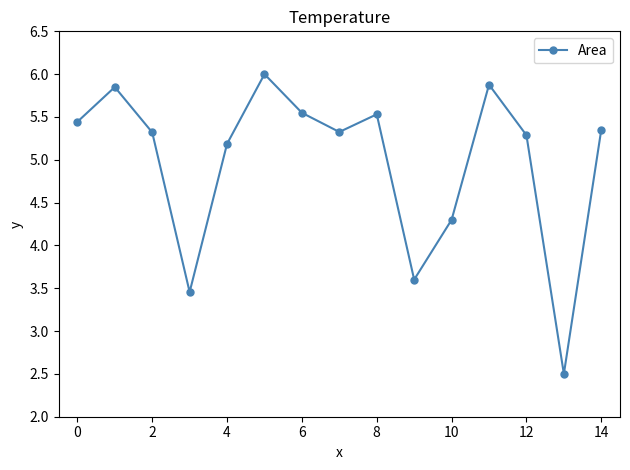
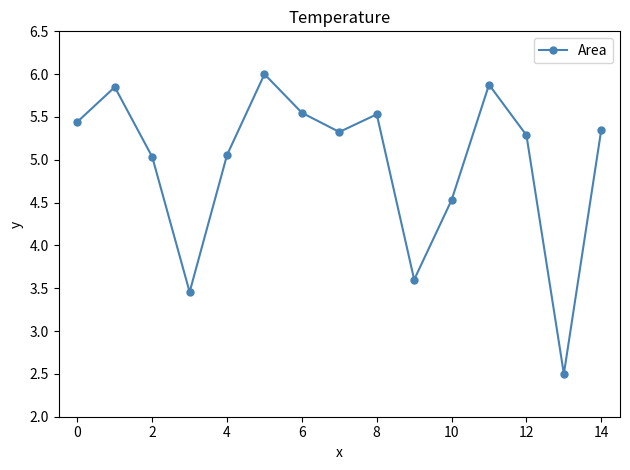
  {
    "0": 5.4,
-   "2": 5.3,
-   "4": 5.2,
+   "2": 5.0,
+   "4": 5.1,
    "6": 5.5,
    "8": 5.5,
-   "10": 4.3,
+   "10": 4.5,
    "12": 5.3,
    "14": 5.4
  }
